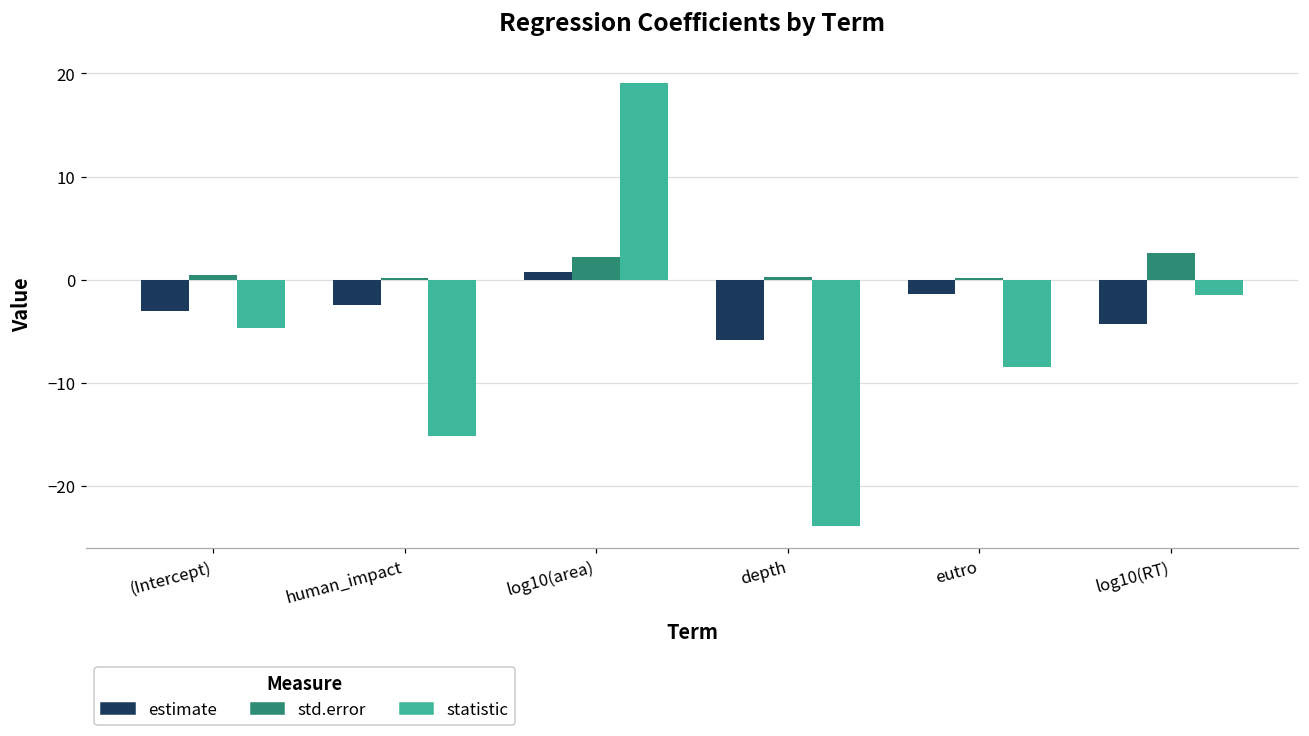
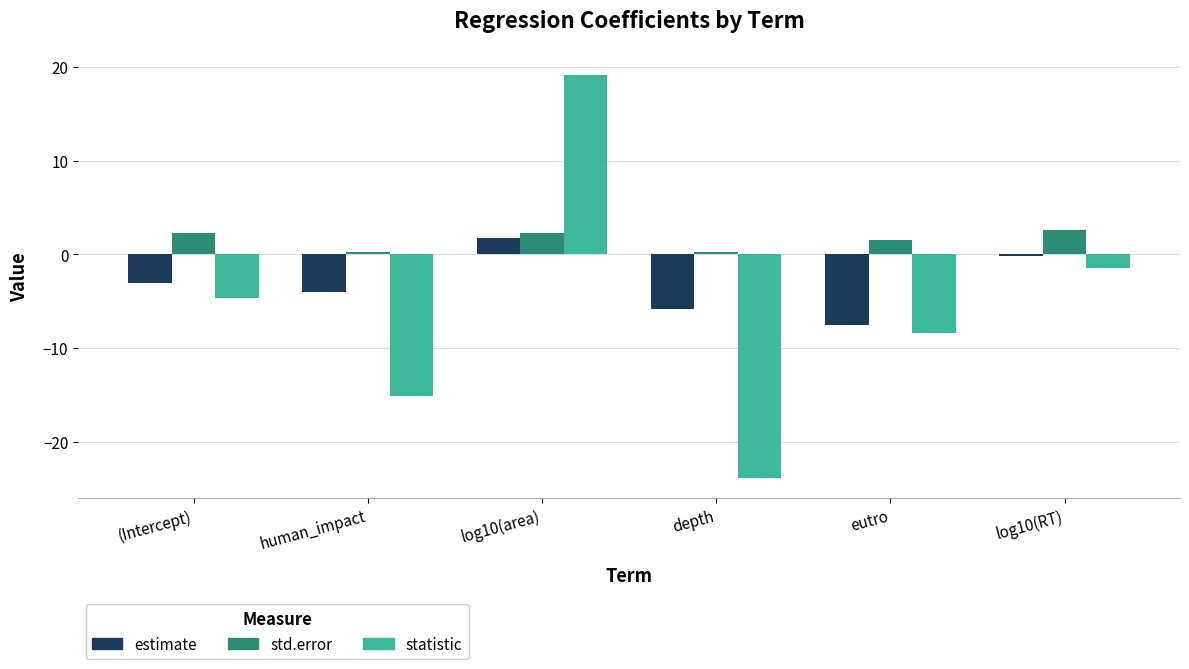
  {
    "estimate": {
      "(Intercept)": -3,
-     "human_impact": -2,
-     "log10(area)": 1,
+     "human_impact": -4,
+     "log10(area)": 2,
      "depth": -6,
-     "eutro": -1,
-     "log10(RT)": -4
+     "eutro": -8,
+     "log10(RT)": 0
    },
    "std.error": {
-     "(Intercept)": 0,
+     "(Intercept)": 2,
      "log10(area)": 2,
-     "eutro": 0,
+     "eutro": 2,
      "log10(RT)": 3
    },
    "statistic": {
      "(Intercept)": -5,
      "human_impact": -15,
      "log10(area)": 19,
      "depth": -24,
      "eutro": -8,
      "log10(RT)": -1
    }
  }
